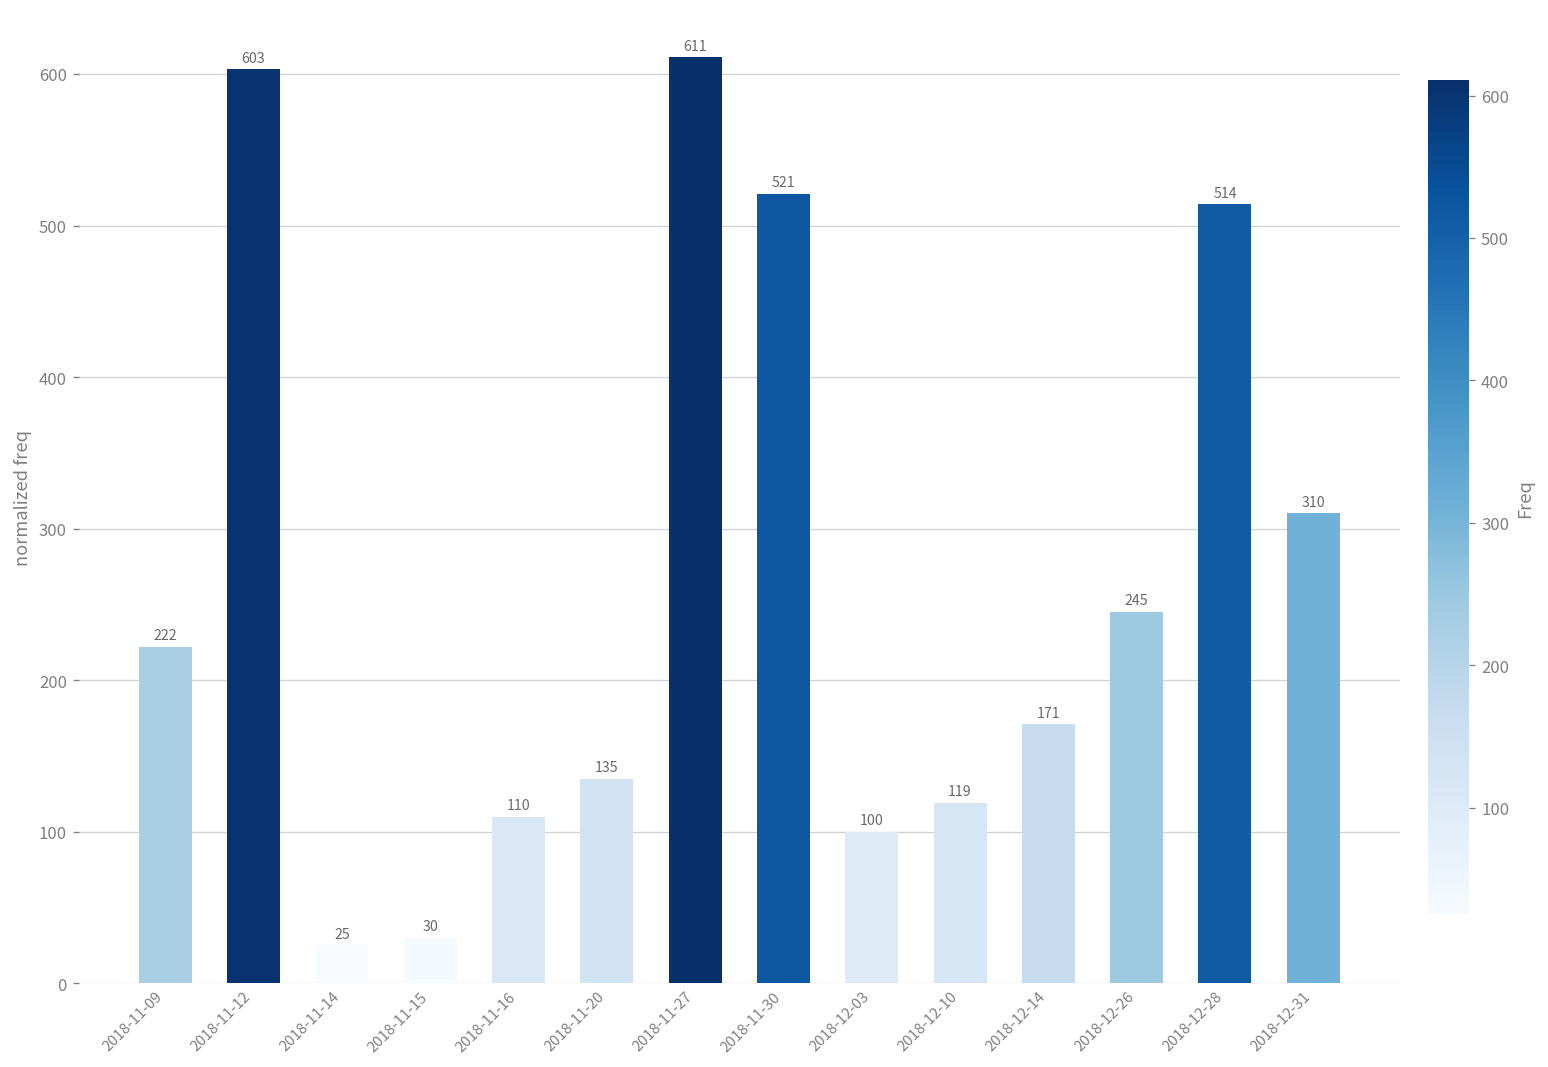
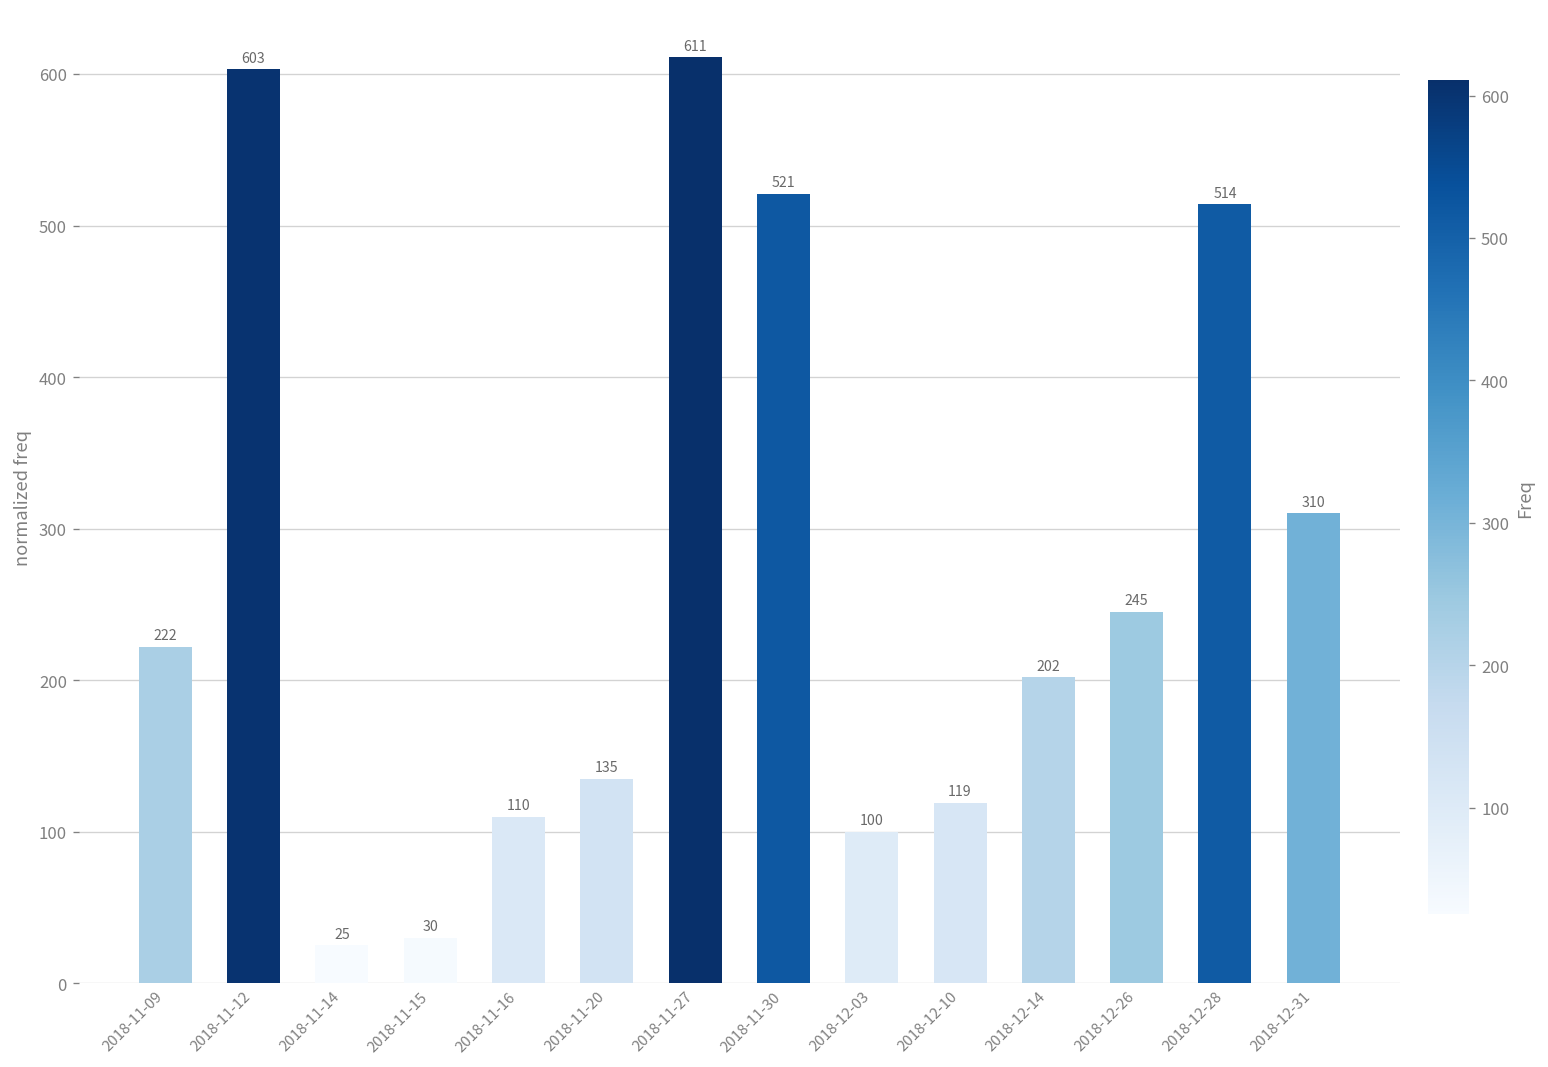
  {
    "2018-11-09": 222,
    "2018-11-12": 603,
    "2018-11-14": 25,
    "2018-11-15": 30,
    "2018-11-16": 110,
    "2018-11-20": 135,
    "2018-11-27": 611,
    "2018-11-30": 521,
    "2018-12-03": 100,
    "2018-12-10": 119,
-   "2018-12-14": 171,
+   "2018-12-14": 202,
    "2018-12-26": 245,
    "2018-12-28": 514,
    "2018-12-31": 310
  }
